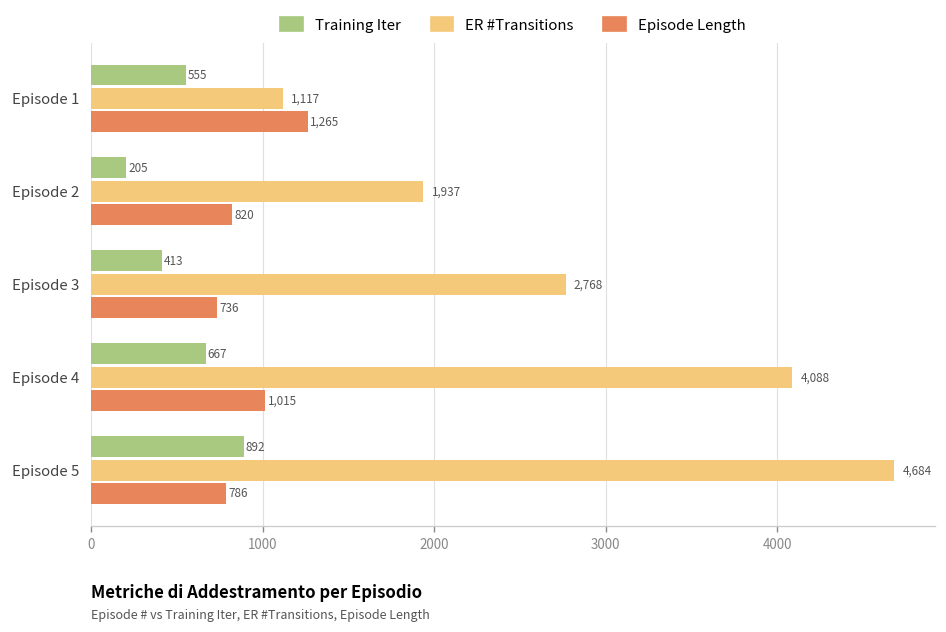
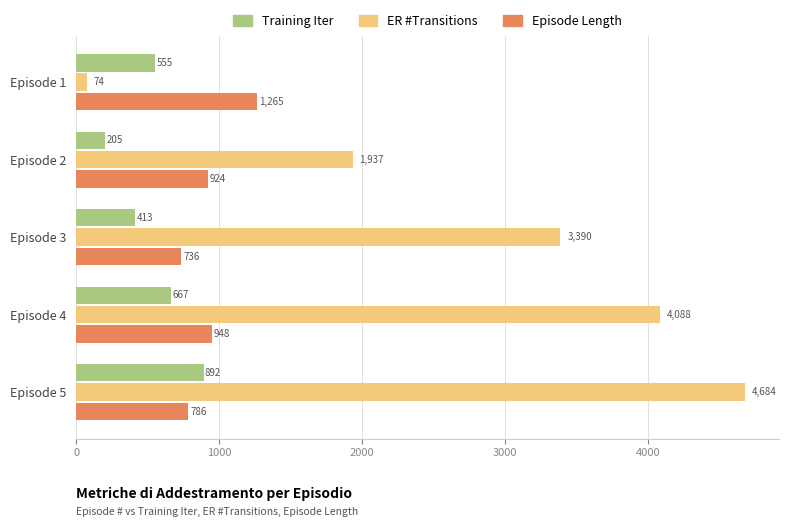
  {
    "Training Iter": {
      "Episode 1": "555",
      "Episode 2": "205",
      "Episode 3": "413",
      "Episode 4": "667",
      "Episode 5": "892"
    },
    "ER #Transitions": {
-     "Episode 1": "1,117",
+     "Episode 1": "74",
      "Episode 2": "1,937",
-     "Episode 3": "2,768",
+     "Episode 3": "3,390",
      "Episode 4": "4,088",
      "Episode 5": "4,684"
    },
    "Episode Length": {
      "Episode 1": "1,265",
-     "Episode 2": "820",
+     "Episode 2": "924",
      "Episode 3": "736",
-     "Episode 4": "1,015",
+     "Episode 4": "948",
      "Episode 5": "786"
    }
  }
